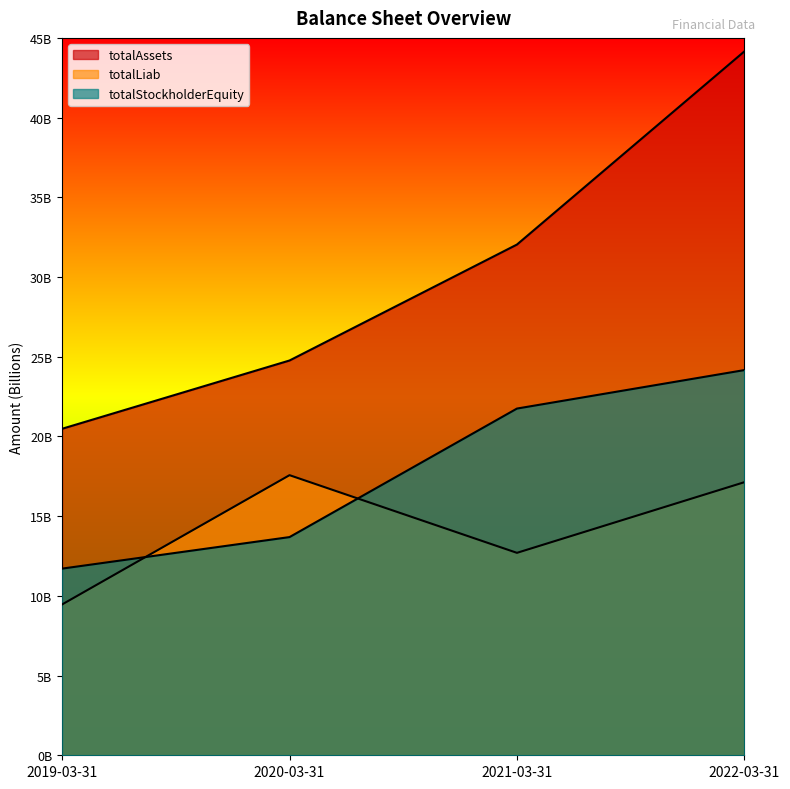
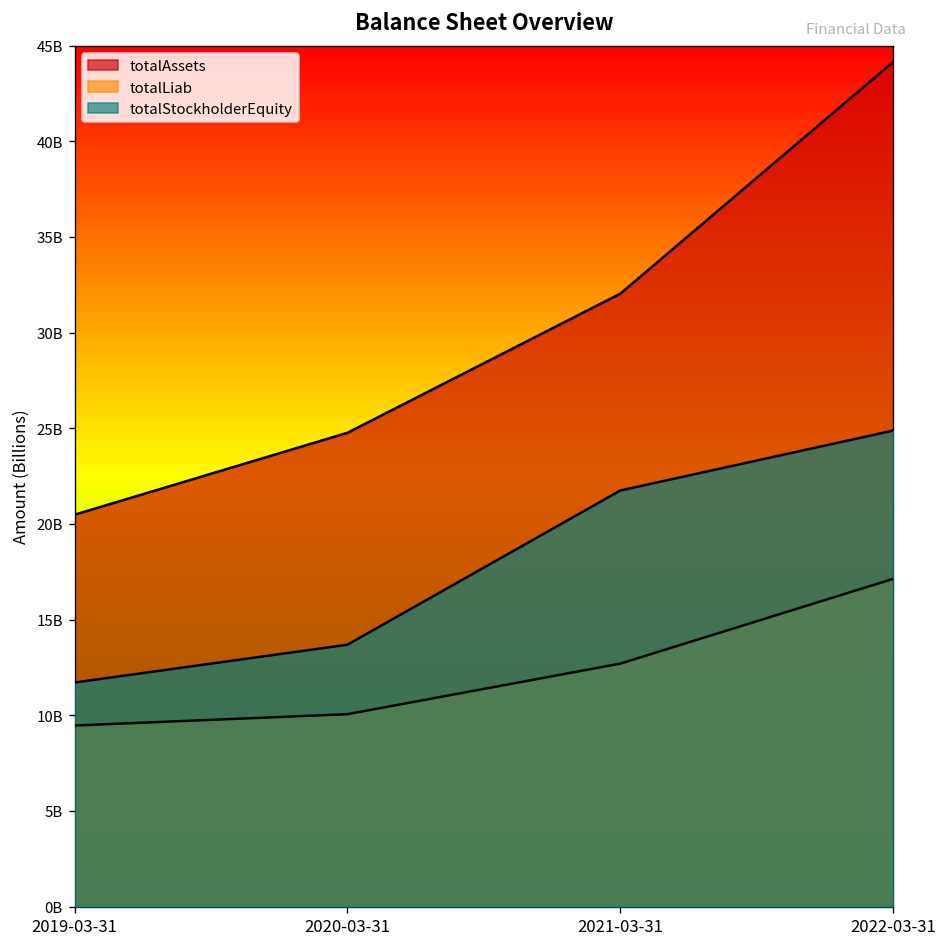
  {
    "totalAssets": {
      "2019-03-31": 20500000000,
      "2020-03-31": 24800000000,
      "2021-03-31": 32000000000,
      "2022-03-31": 44200000000
    },
    "totalLiab": {
      "2019-03-31": 9500000000,
-     "2020-03-31": 17600000000,
+     "2020-03-31": 10100000000,
      "2021-03-31": 12700000000,
      "2022-03-31": 17100000000
    },
    "totalStockholderEquity": {
      "2019-03-31": 11700000000,
      "2020-03-31": 13700000000,
      "2021-03-31": 21700000000,
-     "2022-03-31": 24200000000
+     "2022-03-31": 24900000000
    }
  }
